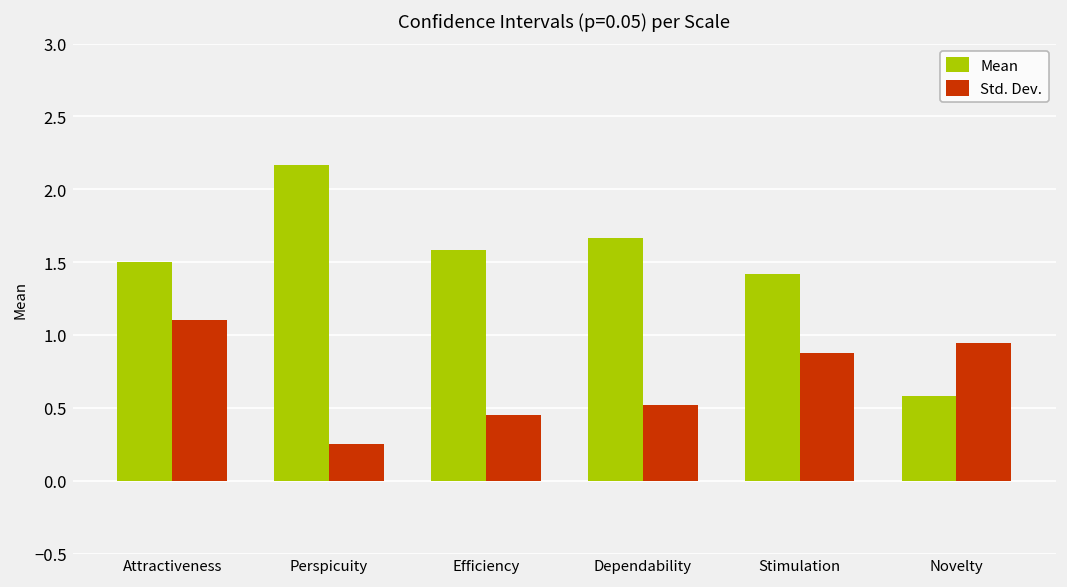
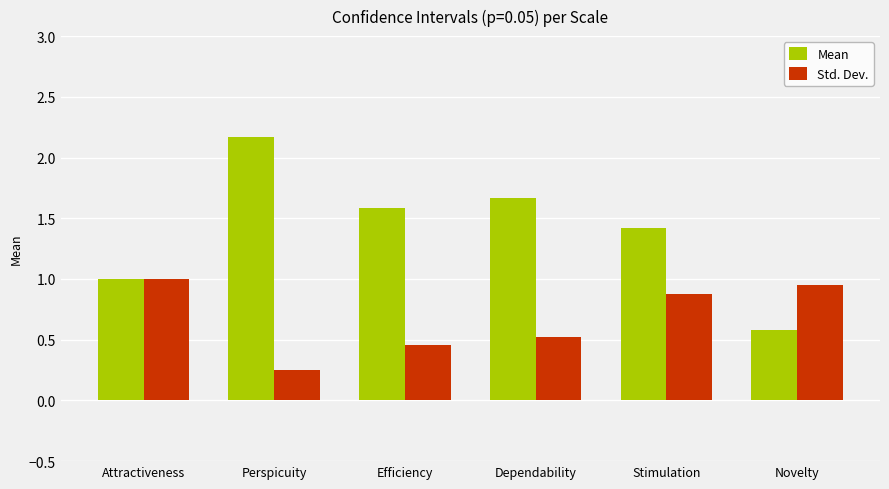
  {
    "Mean": {
-     "Attractiveness": 1.5,
+     "Attractiveness": 1.0,
      "Perspicuity": 2.17,
      "Efficiency": 1.6,
      "Dependability": 1.67,
      "Stimulation": 1.4,
      "Novelty": 0.6
    },
    "Std. Dev.": {
-     "Attractiveness": 1.1,
+     "Attractiveness": 1.0,
      "Perspicuity": 0.25,
      "Efficiency": 0.45,
      "Dependability": 0.5,
      "Stimulation": 0.88,
      "Novelty": 0.95
    }
  }
